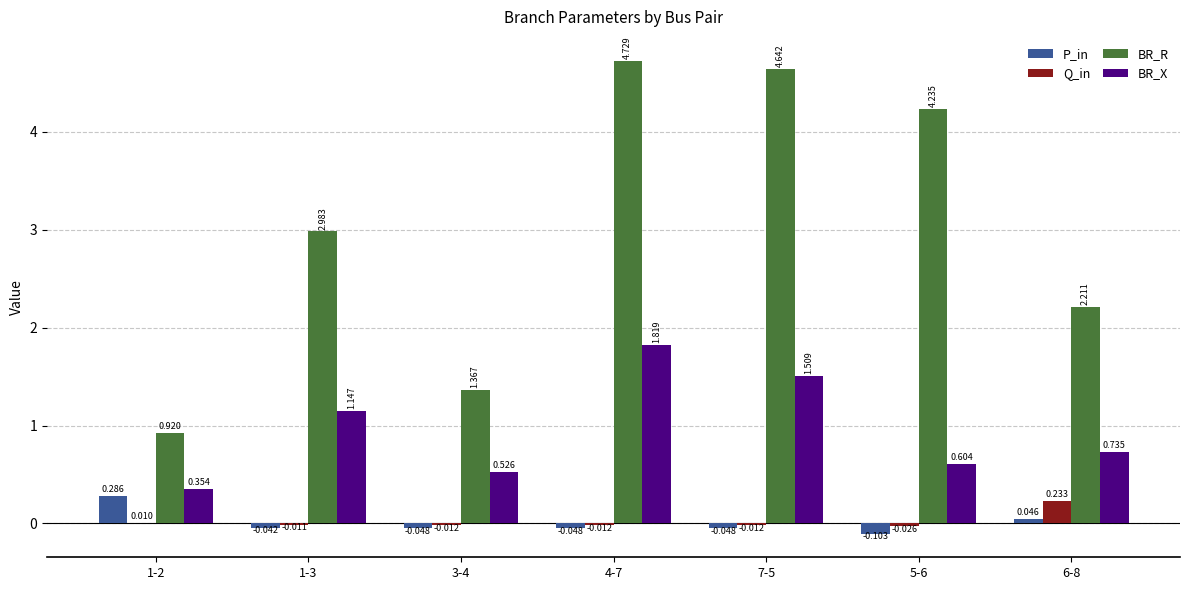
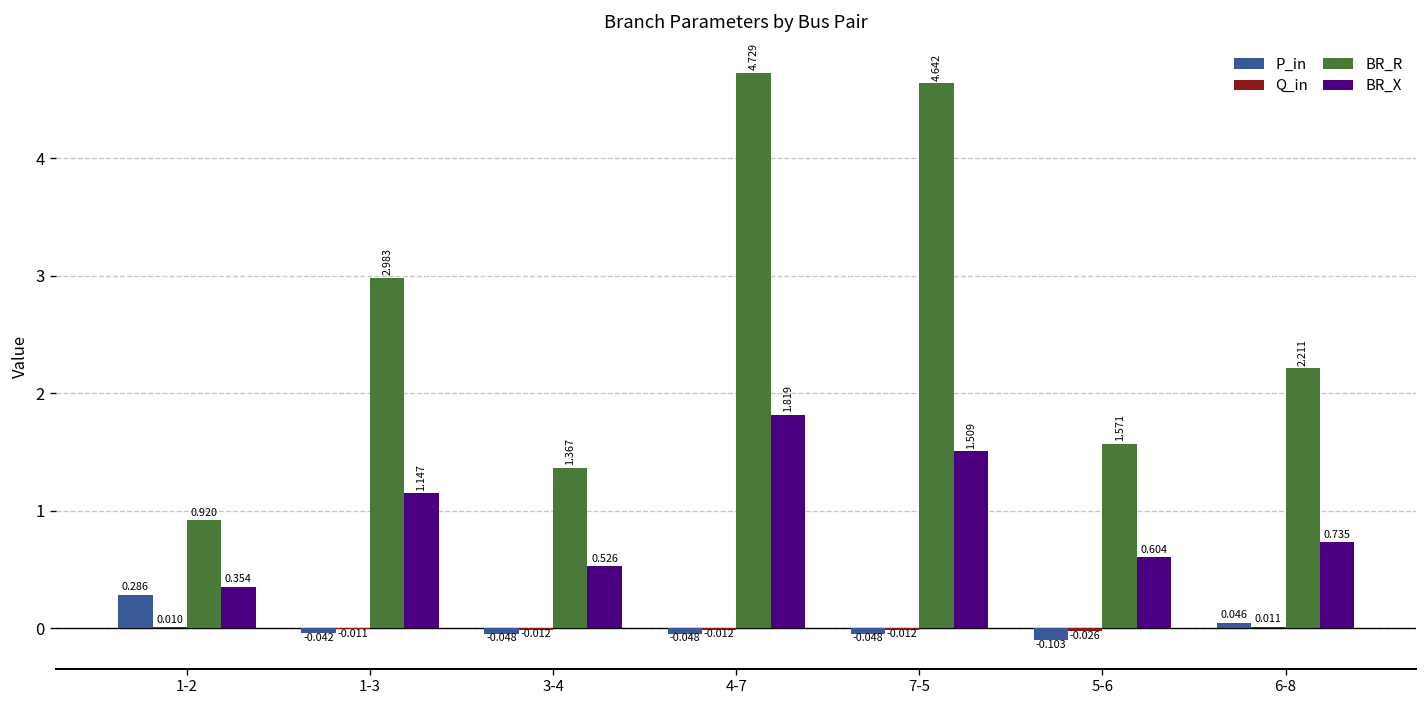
  {
    "P_in": {
      "1-2": 0.286,
      "1-3": -0.042,
      "3-4": -0.048,
      "4-7": -0.048,
      "7-5": -0.048,
      "5-6": -0.103,
      "6-8": 0.046
    },
    "Q_in": {
      "1-2": 0.010,
      "1-3": -0.011,
      "3-4": -0.012,
      "4-7": -0.012,
      "7-5": -0.012,
      "5-6": -0.026,
-     "6-8": 0.233
+     "6-8": 0.011
    },
    "BR_R": {
      "1-2": 0.920,
      "1-3": 2.983,
      "3-4": 1.367,
      "4-7": 4.729,
      "7-5": 4.642,
-     "5-6": 4.235,
+     "5-6": 1.571,
      "6-8": 2.211
    },
    "BR_X": {
      "1-2": 0.354,
      "1-3": 1.147,
      "3-4": 0.526,
      "4-7": 1.819,
      "7-5": 1.509,
      "5-6": 0.604,
      "6-8": 0.735
    }
  }
